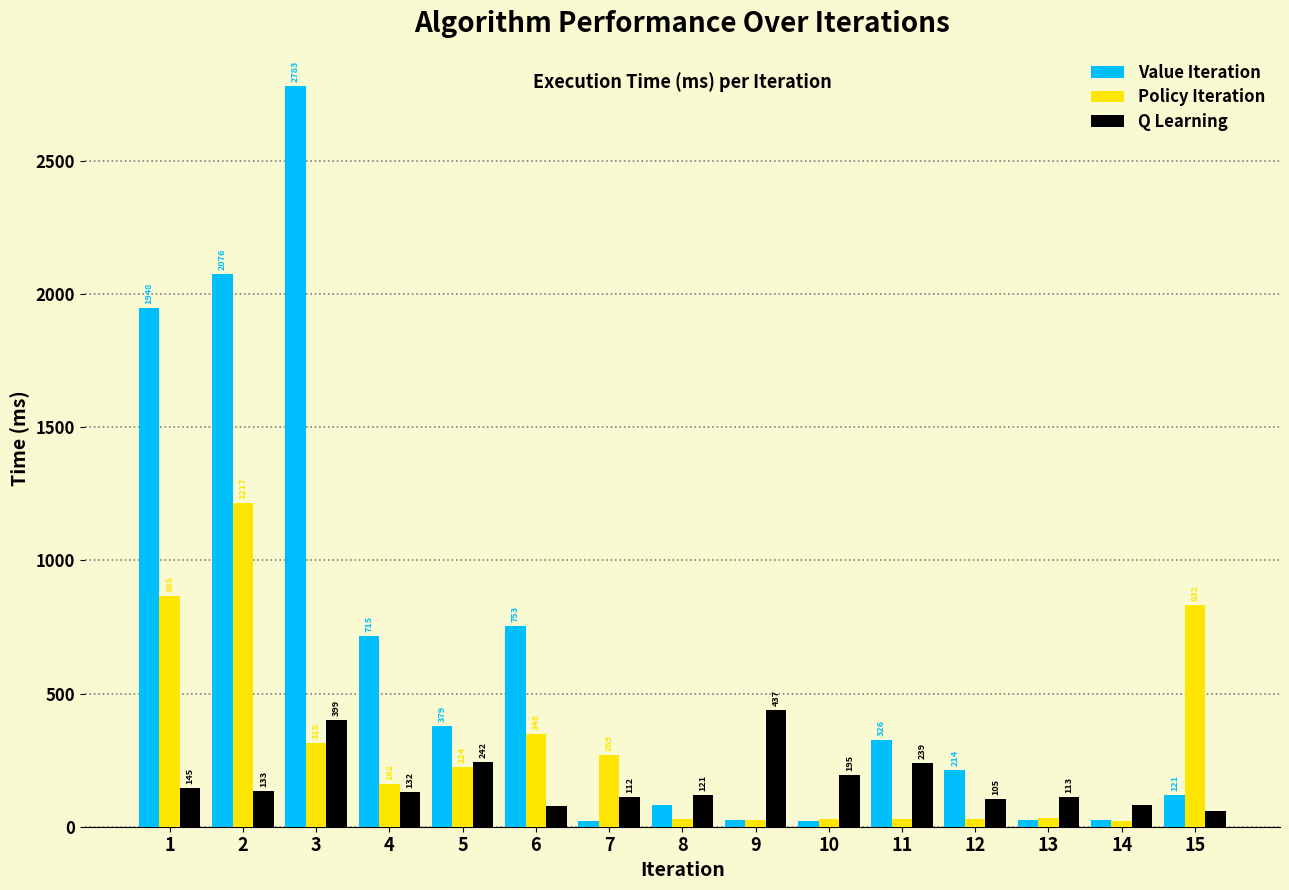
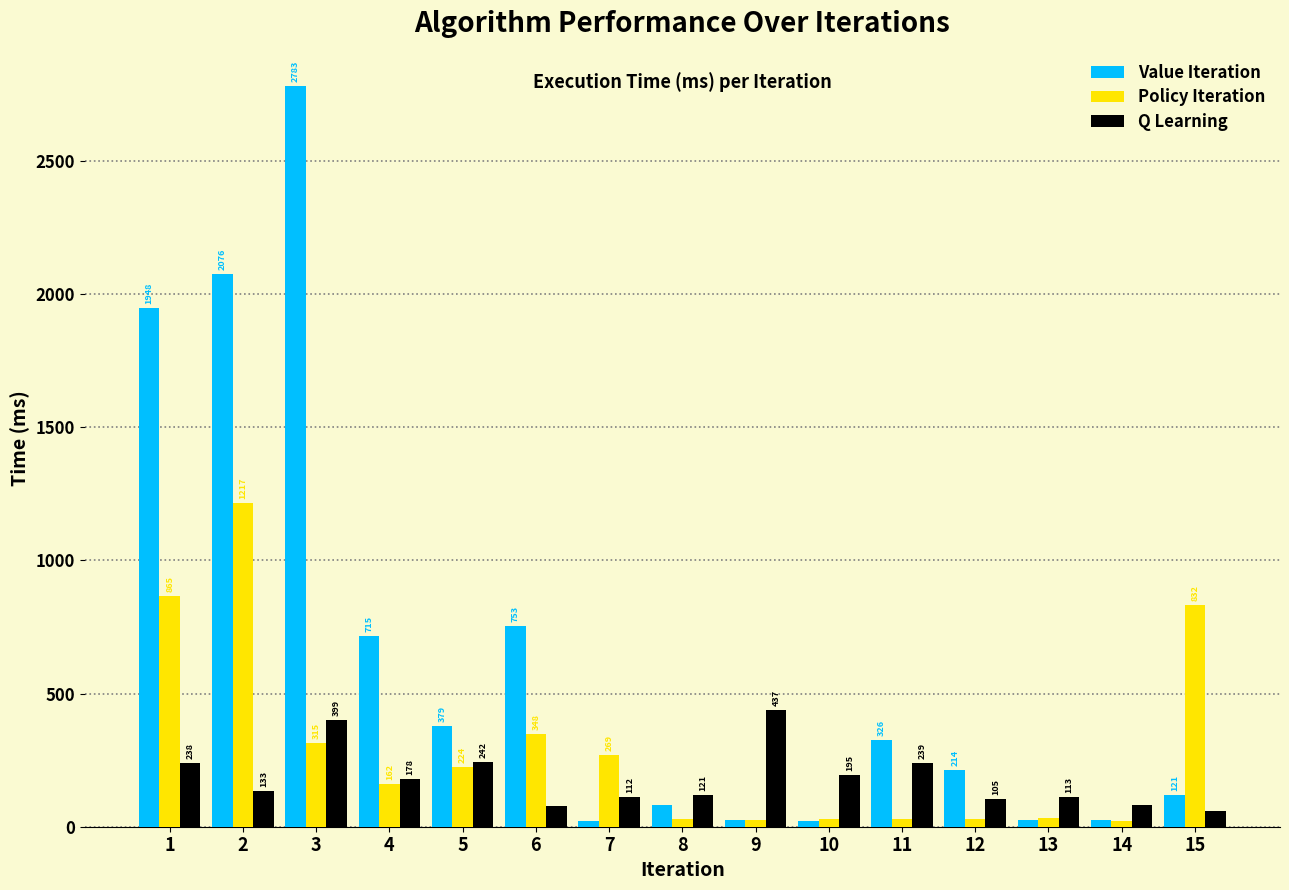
  {
    "Value Iteration": {
      "1": 1948,
      "2": 2076,
      "3": 2783,
      "4": 715,
      "5": 379,
      "6": 753,
      "11": 326,
      "12": 214,
      "15": 121
    },
    "Policy Iteration": {
      "1": 865,
      "2": 1217,
      "3": 315,
      "4": 162,
      "5": 224,
      "6": 348,
      "7": 269,
      "15": 832
    },
    "Q Learning": {
-     "1": 145,
+     "1": 238,
      "2": 133,
      "3": 399,
-     "4": 132,
+     "4": 178,
      "5": 242,
      "7": 112,
      "8": 121,
      "9": 437,
      "10": 195,
      "11": 239,
      "12": 105,
      "13": 113
    }
  }
